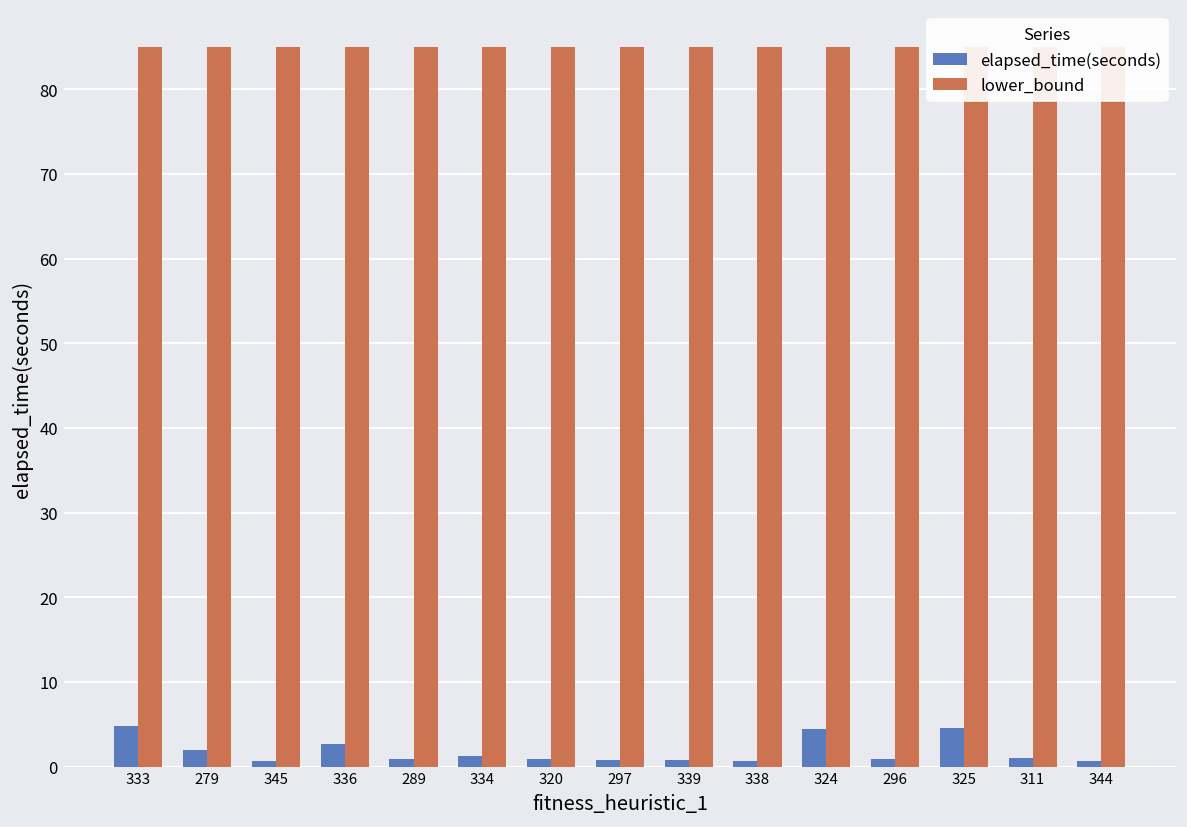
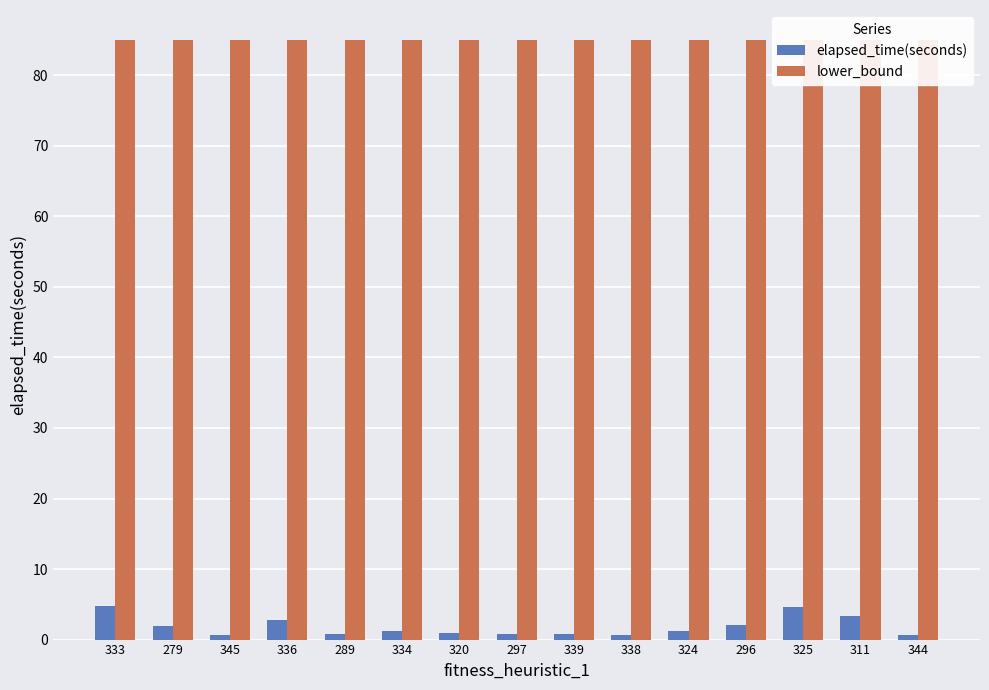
  {
    "elapsed_time(seconds)": {
      "333": 5,
      "279": 2,
      "345": 1,
      "336": 3,
      "289": 1,
      "334": 1,
      "320": 1,
      "297": 1,
      "339": 1,
      "338": 1,
-     "324": 4,
-     "296": 1,
+     "324": 1,
+     "296": 2,
      "325": 5,
-     "311": 1,
+     "311": 3,
      "344": 1
    },
    "lower_bound": {
      "333": 85,
      "279": 85,
      "345": 85,
      "336": 85,
      "289": 85,
      "334": 85,
      "320": 85,
      "297": 85,
      "339": 85,
      "338": 85,
      "324": 85,
      "296": 85
    }
  }
